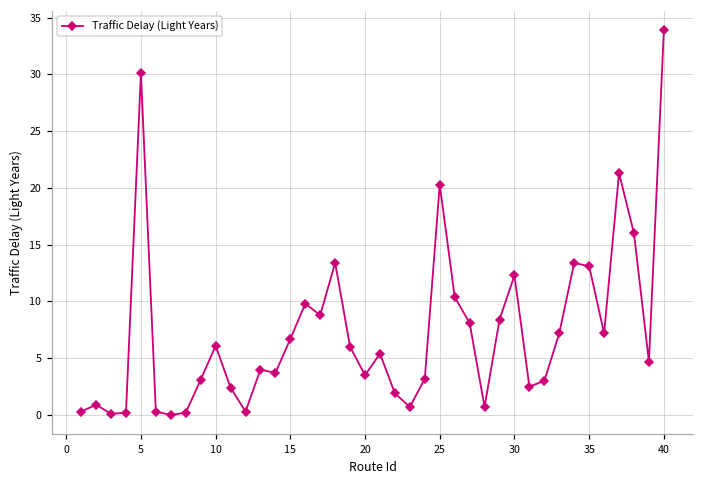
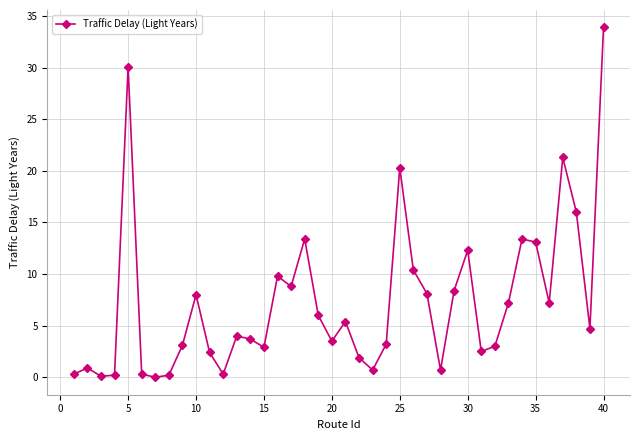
  {
    "5": 30.1,
-   "10": 6.1,
-   "15": 6.7,
+   "10": 8.0,
+   "15": 2.9,
    "20": 3.5,
    "25": 20.3,
    "30": 12.3,
    "35": 13.1,
    "40": 33.9
  }
